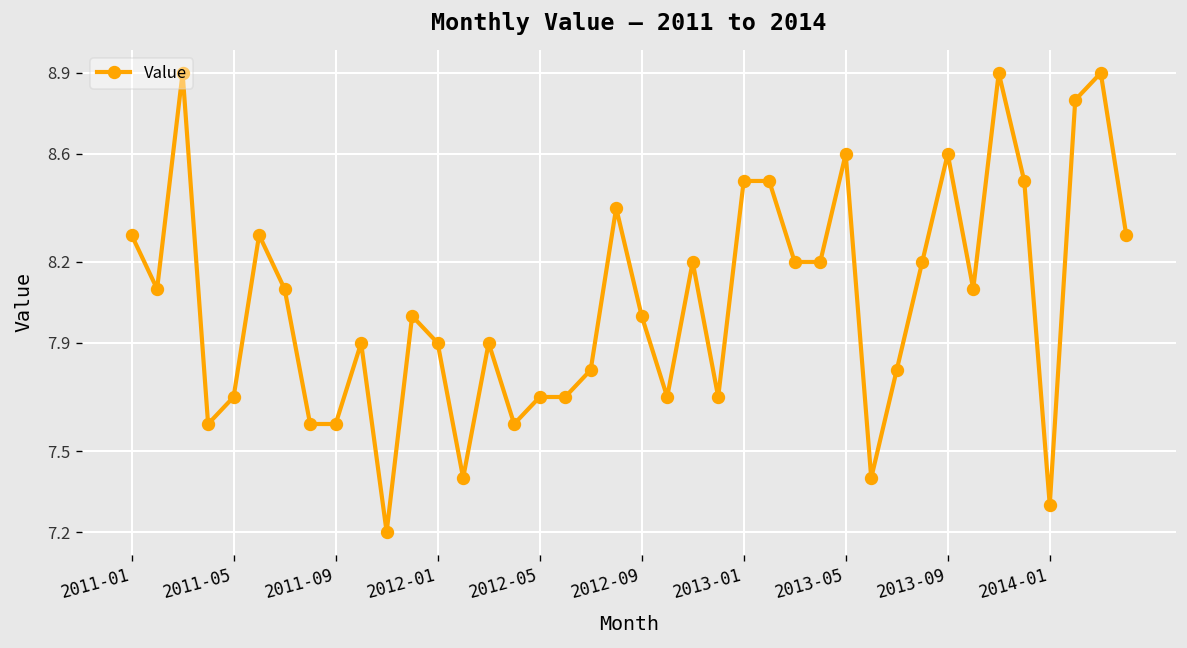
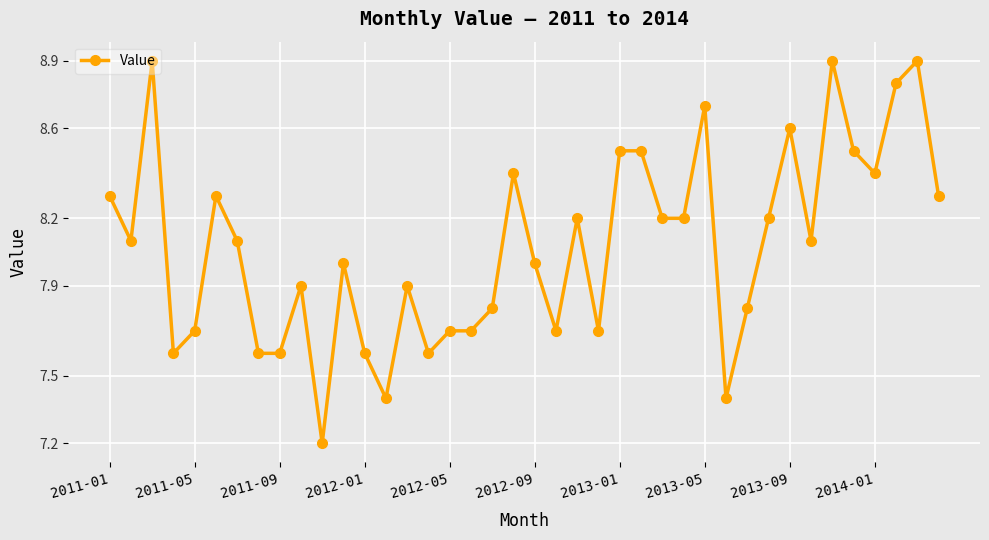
  {
    "2011-01": 8.3,
    "2011-05": 7.7,
    "2011-09": 7.6,
-   "2012-01": 7.9,
+   "2012-01": 7.6,
    "2012-05": 7.7,
    "2012-09": 8.0,
    "2013-01": 8.5,
-   "2013-05": 8.6,
+   "2013-05": 8.7,
    "2013-09": 8.6,
-   "2014-01": 7.3
+   "2014-01": 8.4
  }
